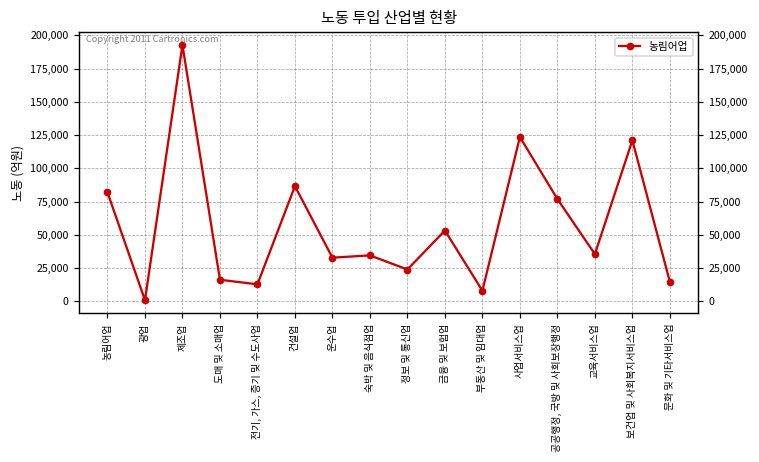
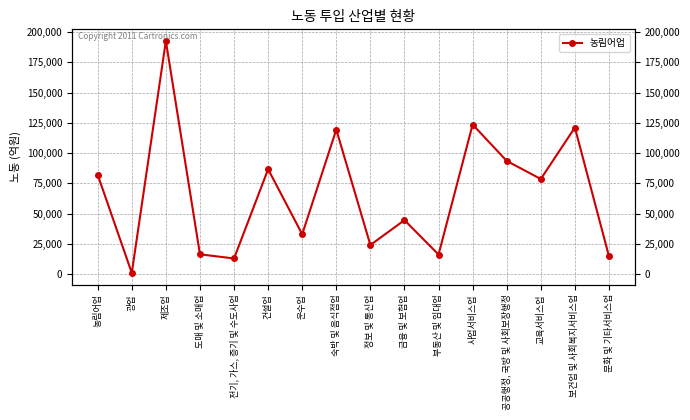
  {
    "농림어업": "82,000",
    "광업": "1,000",
    "도매 및 소매업": "16,000",
    "전기, 가스, 증기 및 수도사업": "13,000",
    "건설업": "87,000",
    "운수업": "33,000",
-   "숙박 및 음식점업": "35,000",
+   "숙박 및 음식점업": "119,000",
    "정보 및 통신업": "24,000",
-   "금융 및 보험업": "53,000",
-   "부동산 및 임대업": "8,000",
+   "금융 및 보험업": "45,000",
+   "부동산 및 임대업": "16,000",
    "사업서비스업": "124,000",
-   "공공행정, 국방 및 사회보장행정": "77,000",
-   "교육서비스업": "36,000",
+   "공공행정, 국방 및 사회보장행정": "94,000",
+   "교육서비스업": "79,000",
    "보건업 및 사회복지서비스업": "121,000",
    "문화 및 기타서비스업": "15,000"
  }
